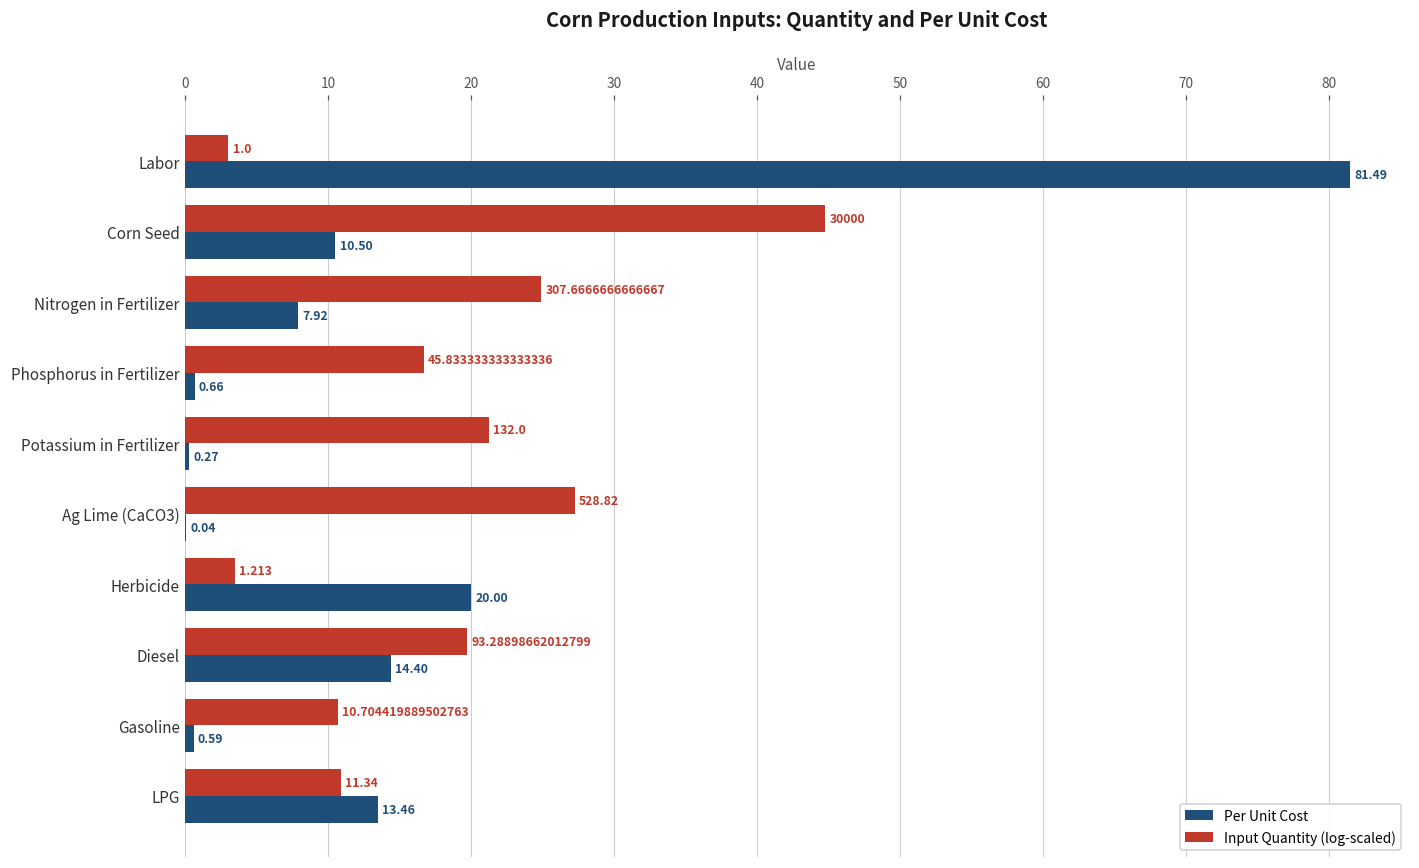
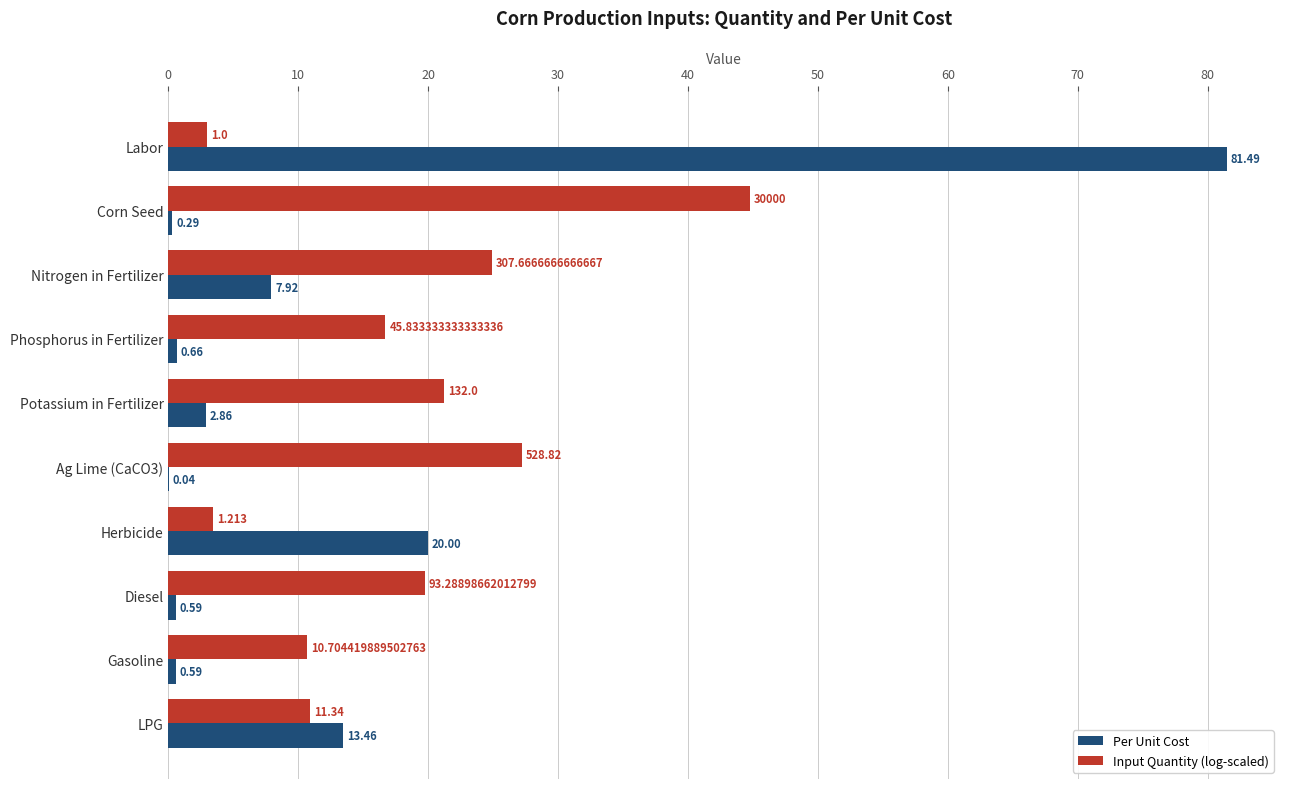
  {
    "Per Unit Cost": {
      "Labor": 81.49,
-     "Corn Seed": 10.50,
+     "Corn Seed": 0.29,
      "Nitrogen in Fertilizer": 7.92,
      "Phosphorus in Fertilizer": 0.66,
-     "Potassium in Fertilizer": 0.27,
+     "Potassium in Fertilizer": 2.86,
      "Ag Lime (CaCO3)": 0.04,
      "Herbicide": 20.00,
-     "Diesel": 14.40,
+     "Diesel": 0.59,
      "Gasoline": 0.59,
      "LPG": 13.46
    }
  }
